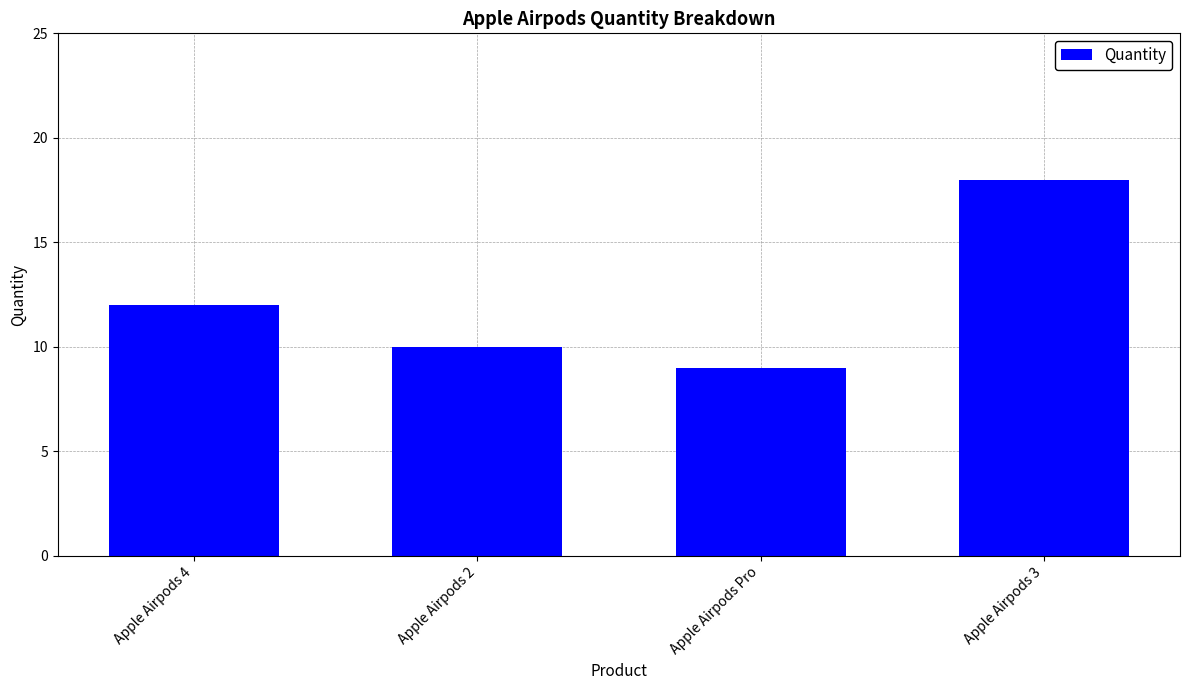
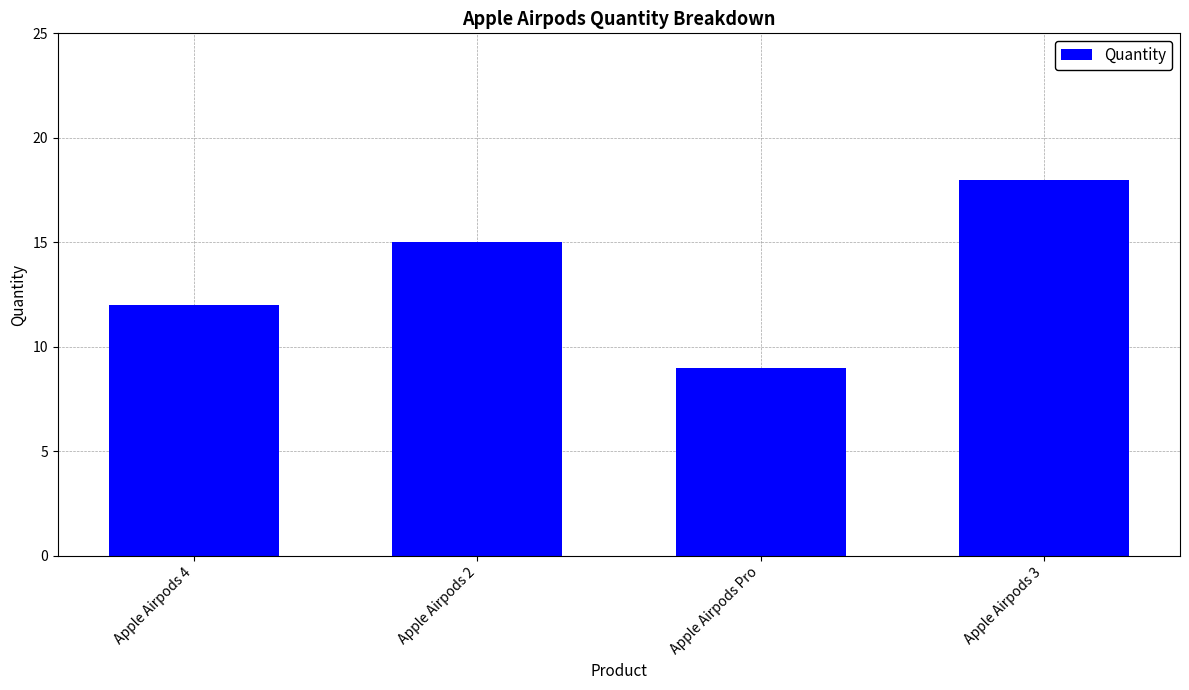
  {
    "Apple Airpods 4": 12,
-   "Apple Airpods 2": 10,
+   "Apple Airpods 2": 15,
    "Apple Airpods Pro": 9,
    "Apple Airpods 3": 18
  }
